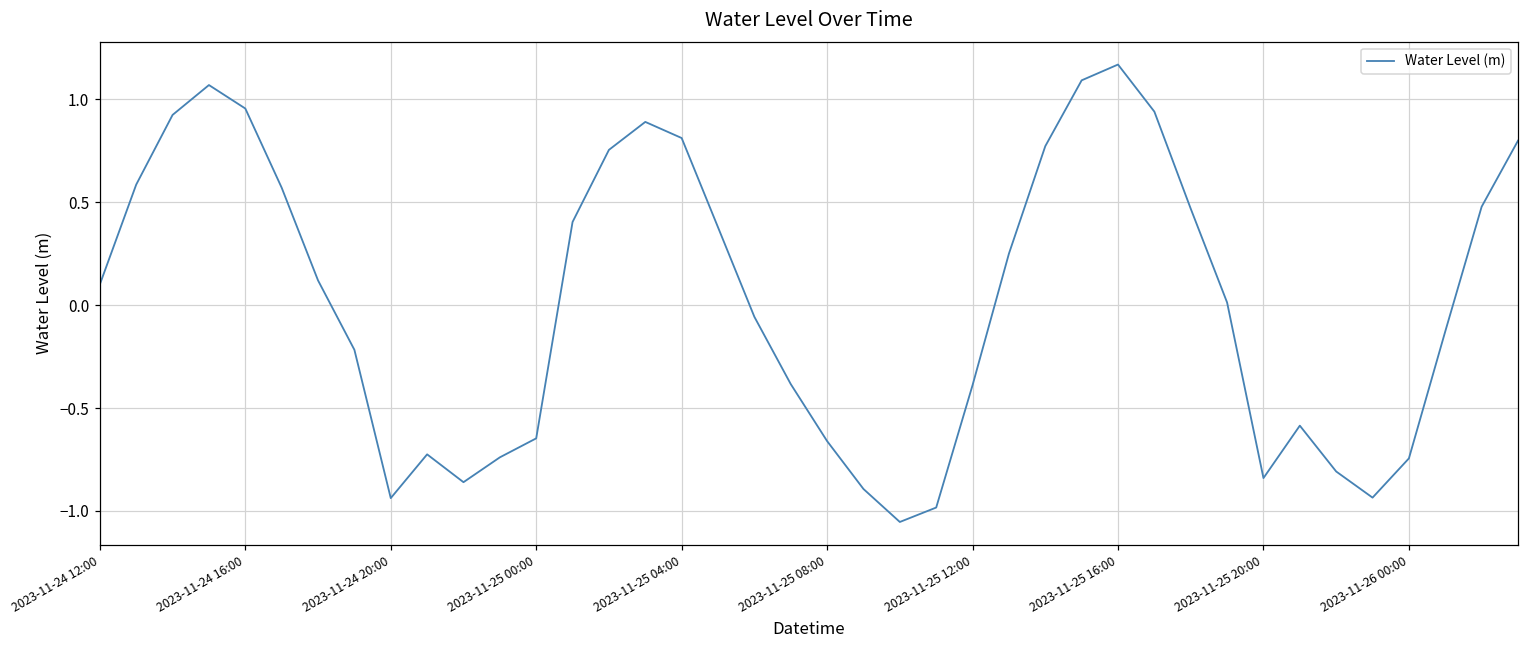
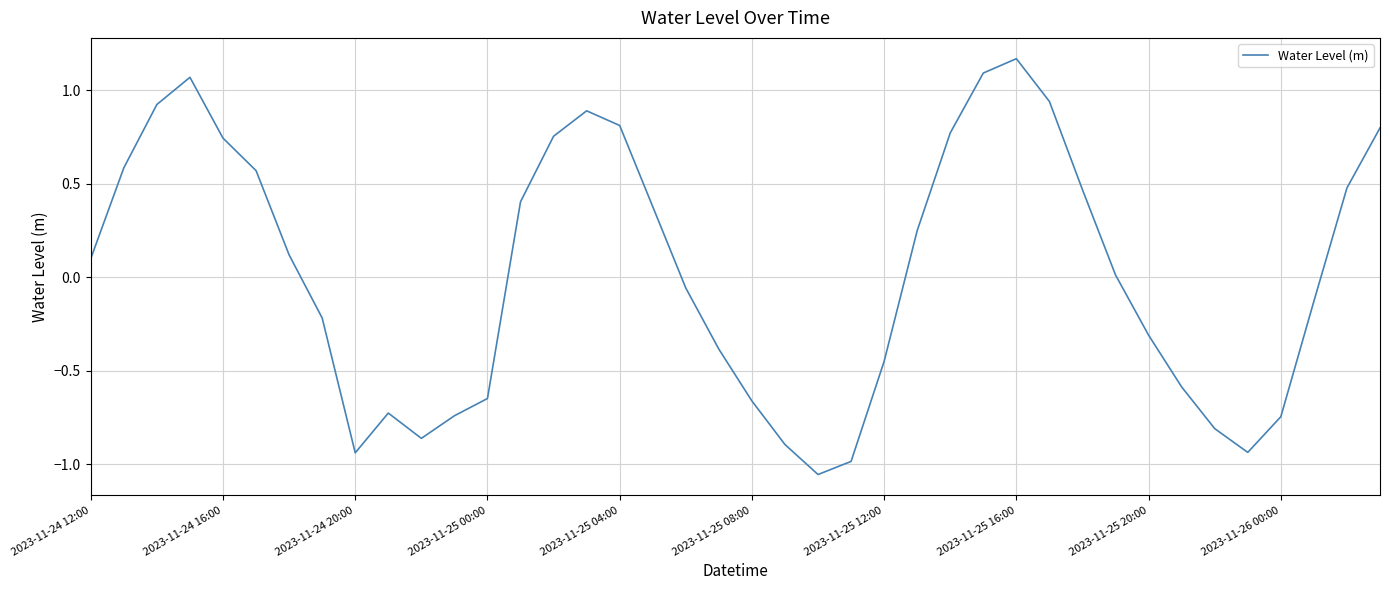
  {
    "2023-11-24 12:00": 0.10,
-   "2023-11-24 16:00": 0.96,
+   "2023-11-24 16:00": 0.74,
    "2023-11-24 20:00": -0.94,
    "2023-11-25 00:00": -0.65,
    "2023-11-25 04:00": 0.81,
    "2023-11-25 08:00": -0.66,
-   "2023-11-25 12:00": -0.39,
+   "2023-11-25 12:00": -0.45,
    "2023-11-25 16:00": 1.17,
-   "2023-11-25 20:00": -0.84,
+   "2023-11-25 20:00": -0.31,
    "2023-11-26 00:00": -0.74
  }
